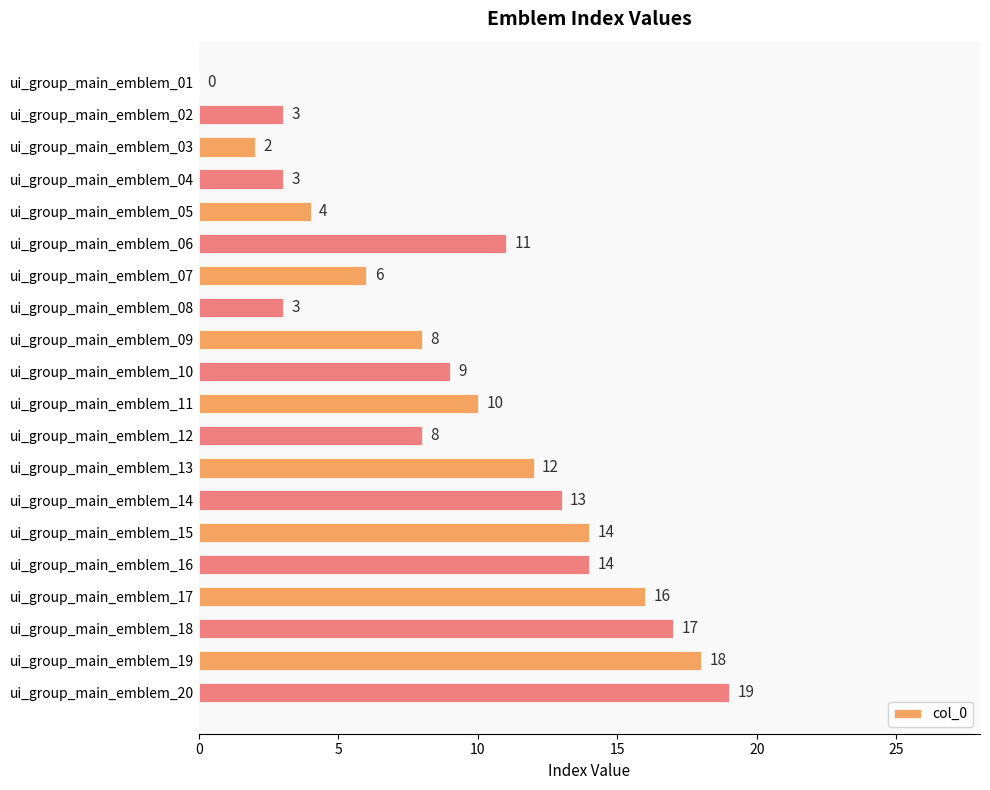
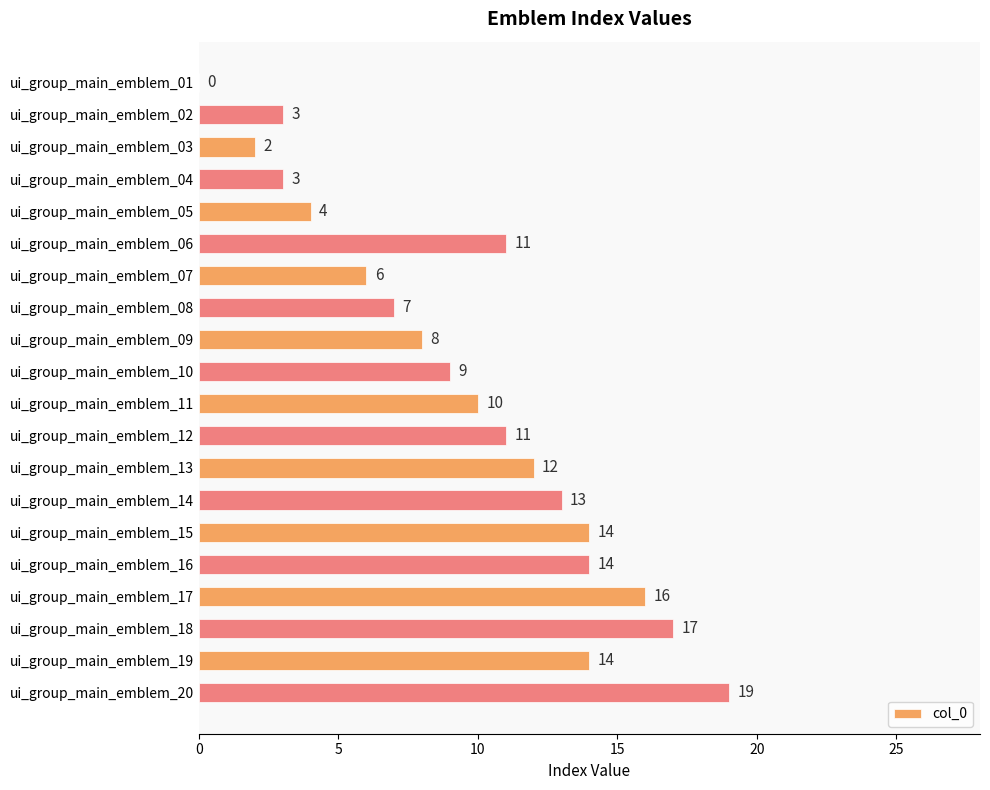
  {
    "ui_group_main_emblem_01": 0,
    "ui_group_main_emblem_02": 3,
    "ui_group_main_emblem_03": 2,
    "ui_group_main_emblem_04": 3,
    "ui_group_main_emblem_05": 4,
    "ui_group_main_emblem_06": 11,
    "ui_group_main_emblem_07": 6,
-   "ui_group_main_emblem_08": 3,
+   "ui_group_main_emblem_08": 7,
    "ui_group_main_emblem_09": 8,
    "ui_group_main_emblem_10": 9,
    "ui_group_main_emblem_11": 10,
-   "ui_group_main_emblem_12": 8,
+   "ui_group_main_emblem_12": 11,
    "ui_group_main_emblem_13": 12,
    "ui_group_main_emblem_14": 13,
    "ui_group_main_emblem_15": 14,
    "ui_group_main_emblem_16": 14,
    "ui_group_main_emblem_17": 16,
    "ui_group_main_emblem_18": 17,
-   "ui_group_main_emblem_19": 18,
+   "ui_group_main_emblem_19": 14,
    "ui_group_main_emblem_20": 19
  }
